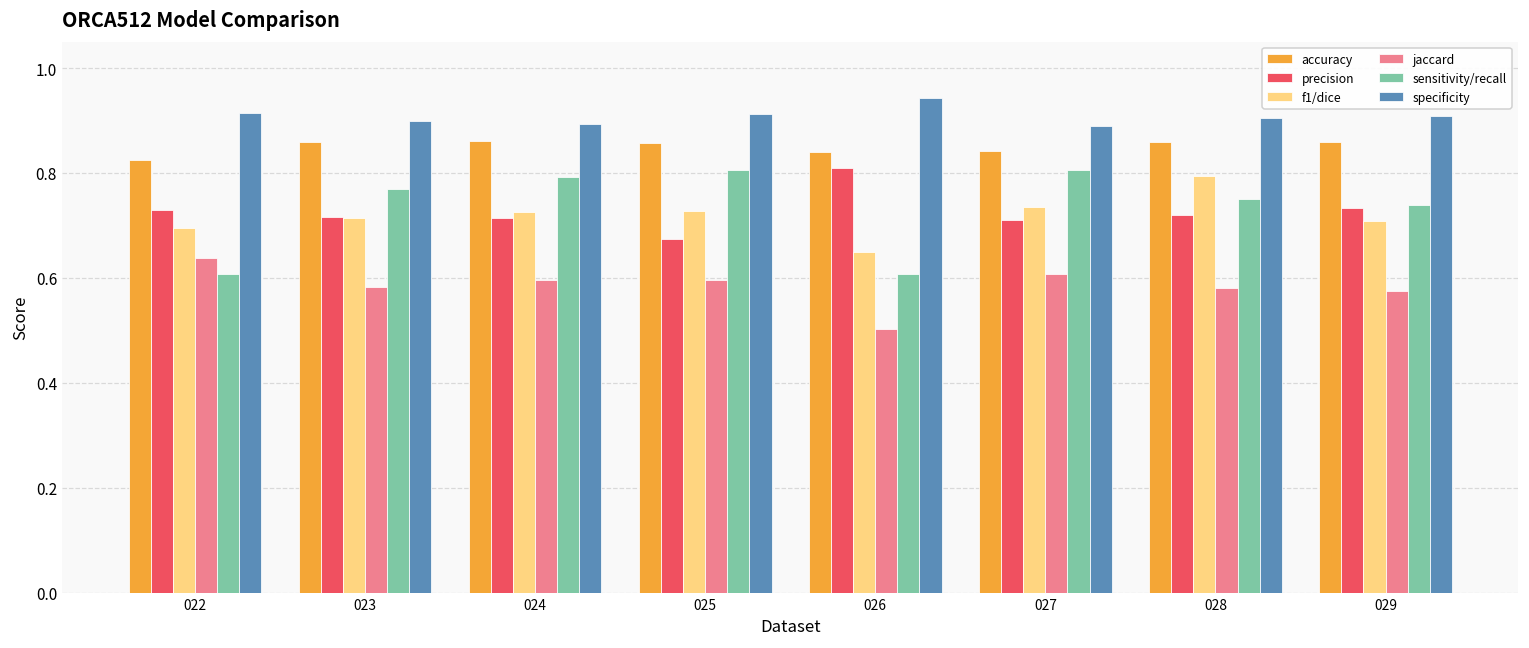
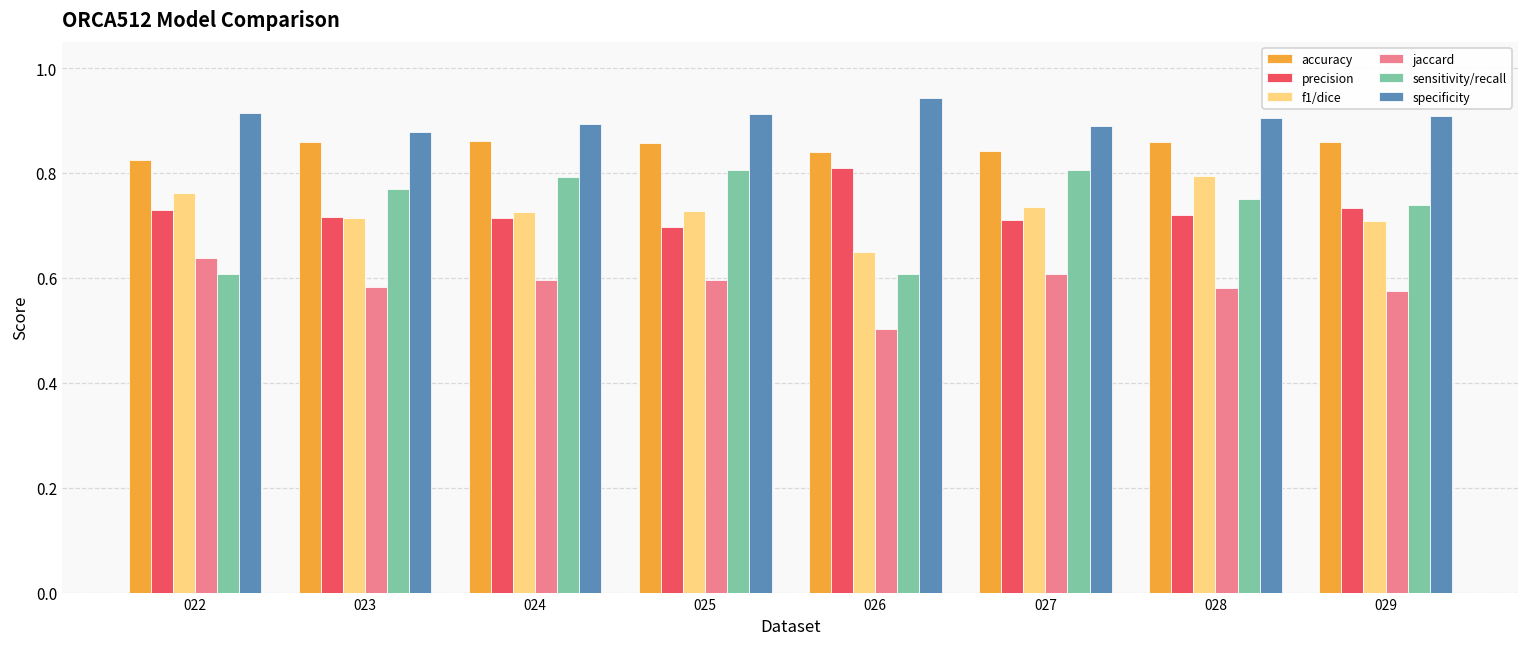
  {
    "accuracy": {
      "022": 0.83,
      "023": 0.86,
      "024": 0.86,
      "025": 0.86,
      "026": 0.84,
      "027": 0.84,
      "028": 0.86,
      "029": 0.86
    },
    "precision": {
      "022": 0.73,
      "023": 0.72,
      "024": 0.71,
-     "025": 0.67,
+     "025": 0.70,
      "026": 0.81,
      "027": 0.71,
      "028": 0.72,
      "029": 0.73
    },
    "f1/dice": {
-     "022": 0.70,
+     "022": 0.76,
      "023": 0.71,
      "024": 0.73,
      "025": 0.73,
      "026": 0.65,
      "027": 0.74,
      "028": 0.79,
      "029": 0.71
    },
    "jaccard": {
      "022": 0.64,
      "023": 0.58,
      "024": 0.60,
      "025": 0.60,
      "026": 0.50,
      "027": 0.61,
      "028": 0.58,
      "029": 0.57
    },
    "sensitivity/recall": {
      "022": 0.61,
      "023": 0.77,
      "024": 0.79,
      "025": 0.81,
      "026": 0.61,
      "027": 0.81,
      "028": 0.75,
      "029": 0.74
    },
    "specificity": {
      "022": 0.91,
-     "023": 0.90,
+     "023": 0.88,
      "024": 0.89,
      "025": 0.91,
      "026": 0.94,
      "027": 0.89,
      "028": 0.90,
      "029": 0.91
    }
  }
